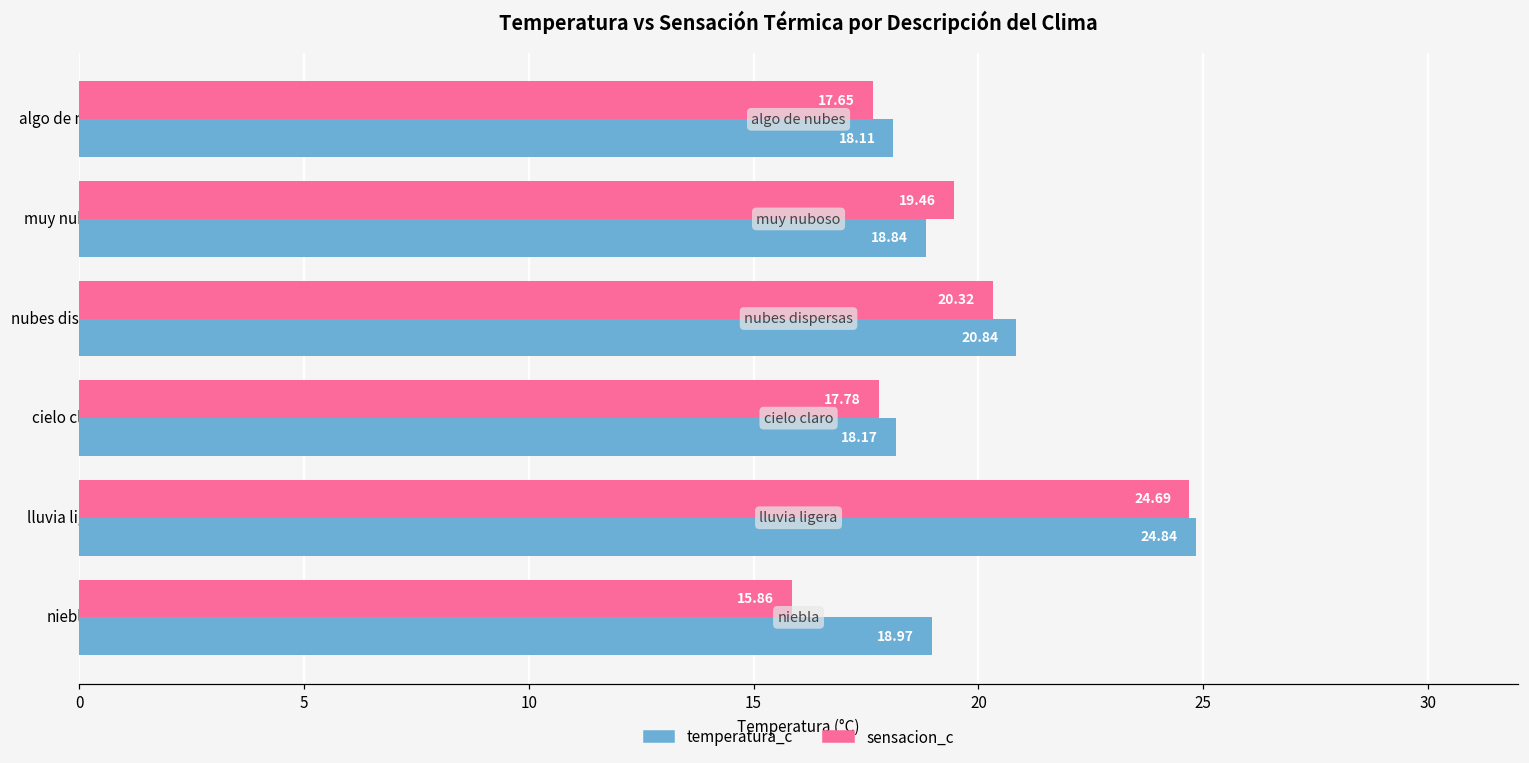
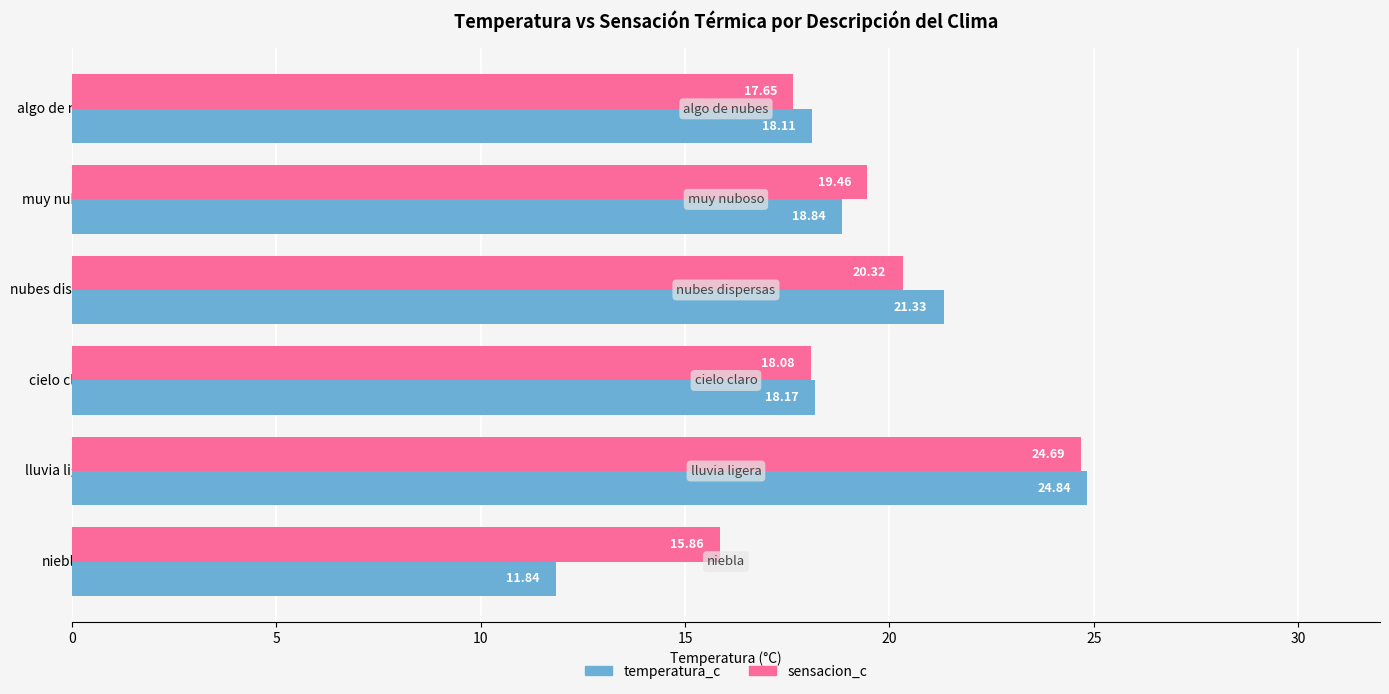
  {
    "temperatura_c": {
      "algo de nubes": 18.11,
      "muy nuboso": 18.84,
-     "nubes dispersas": 20.84,
+     "nubes dispersas": 21.33,
      "cielo claro": 18.17,
      "lluvia ligera": 24.84,
-     "niebla": 18.97
+     "niebla": 11.84
    },
    "sensacion_c": {
      "algo de nubes": 17.65,
      "muy nuboso": 19.46,
      "nubes dispersas": 20.32,
-     "cielo claro": 17.78,
+     "cielo claro": 18.08,
      "lluvia ligera": 24.69,
      "niebla": 15.86
    }
  }
